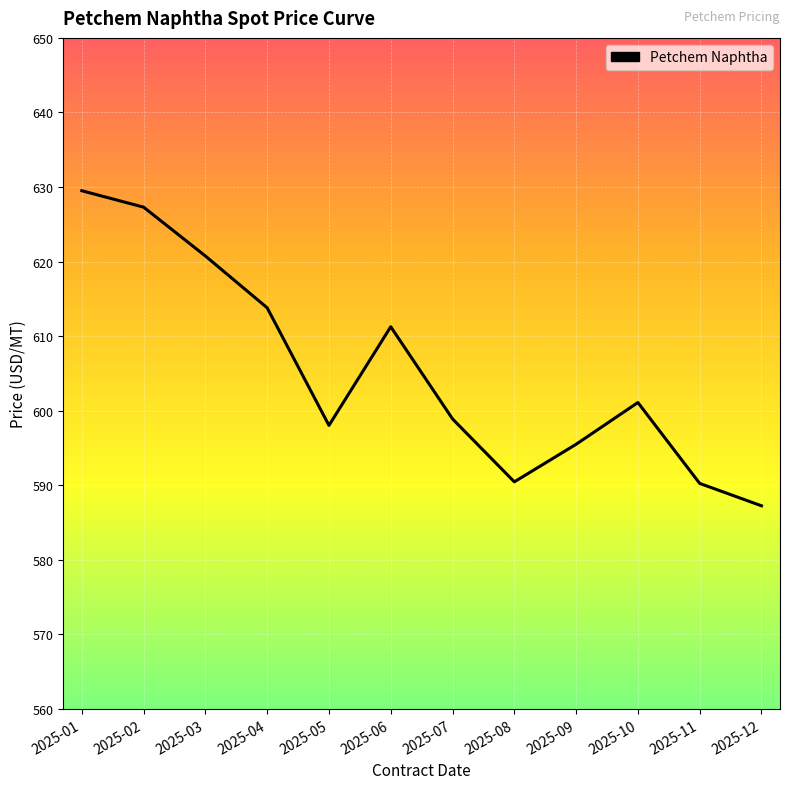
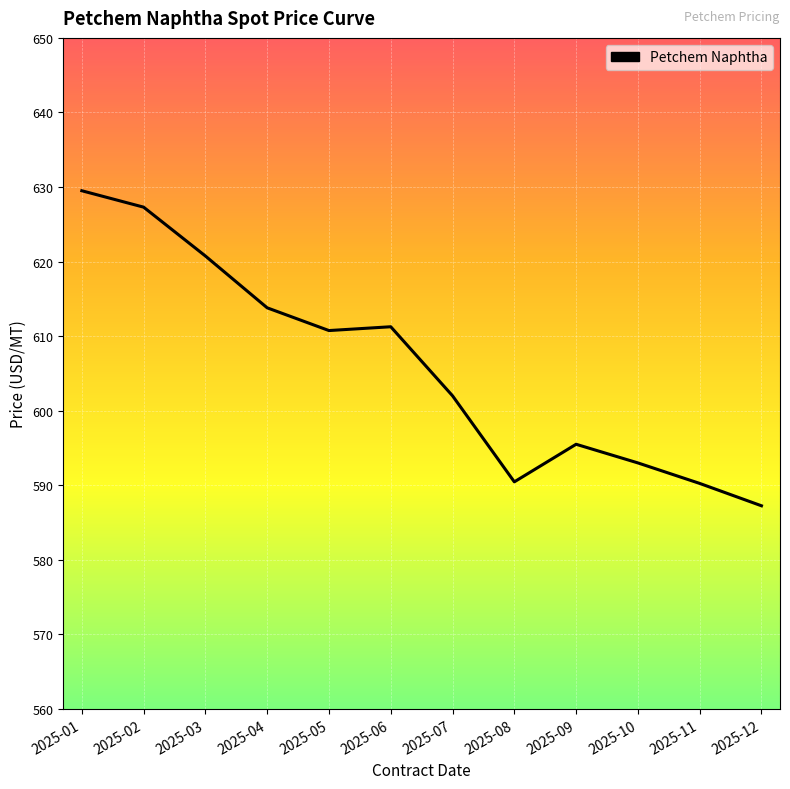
  {
    "2025-01": 630,
    "2025-02": 627,
    "2025-03": 621,
    "2025-04": 614,
-   "2025-05": 598,
+   "2025-05": 611,
    "2025-06": 611,
-   "2025-07": 599,
+   "2025-07": 602,
    "2025-08": 590,
    "2025-09": 596,
-   "2025-10": 601,
+   "2025-10": 593,
    "2025-11": 590,
    "2025-12": 587
  }
